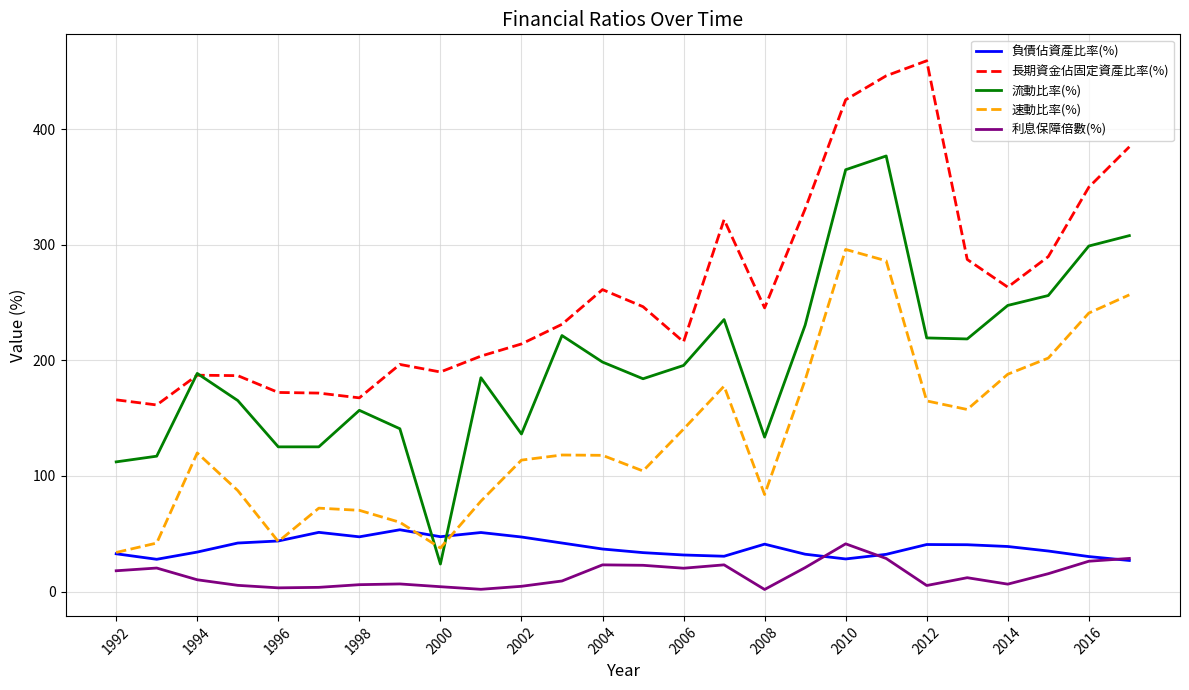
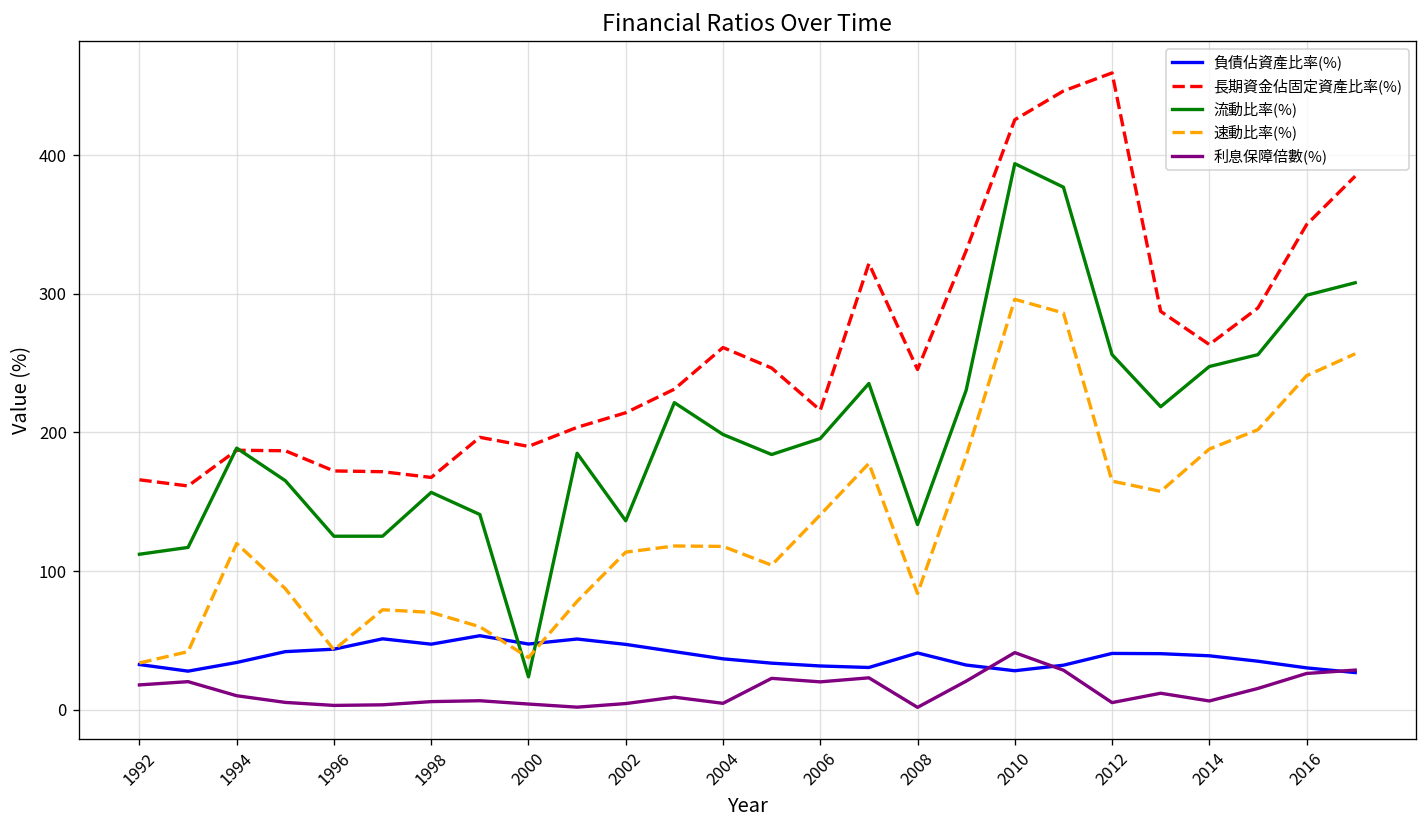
  {
    "負債佔資產比率(%)": {
      "1994": 34,
      "1998": 47,
      "2000": 47,
      "2002": 47,
      "2004": 37,
      "2006": 32,
      "2008": 41,
      "2010": 28,
      "2012": 41,
      "2014": 39,
      "2016": 30
    },
    "長期資金佔固定資產比率(%)": {
      "1992": 166,
      "1996": 172,
      "1998": 168,
      "2000": 190,
      "2002": 214,
      "2004": 261,
      "2006": 216,
      "2008": 245,
      "2010": 425,
      "2012": 459,
      "2014": 263,
      "2016": 350
    },
    "流動比率(%)": {
      "1992": 112,
      "1996": 125,
      "1998": 157,
      "2000": 24,
      "2002": 136,
      "2004": 199,
      "2006": 196,
      "2008": 134,
-     "2010": 365,
-     "2012": 219,
+     "2010": 394,
+     "2012": 256,
      "2014": 248,
      "2016": 299
    },
    "速動比率(%)": {
      "1994": 120,
      "1998": 70,
      "2000": 38,
      "2002": 114,
      "2004": 118,
      "2006": 141,
      "2008": 84,
      "2010": 296,
      "2012": 165,
      "2014": 188,
      "2016": 241
    },
    "利息保障倍數(%)": {
      "1992": 18,
      "1994": 10,
      "1996": 3,
      "1998": 6,
      "2000": 4,
      "2002": 5,
-     "2004": 23,
+     "2004": 5,
      "2006": 20,
      "2008": 2,
      "2010": 41,
      "2012": 5,
      "2014": 6,
      "2016": 26
    }
  }
